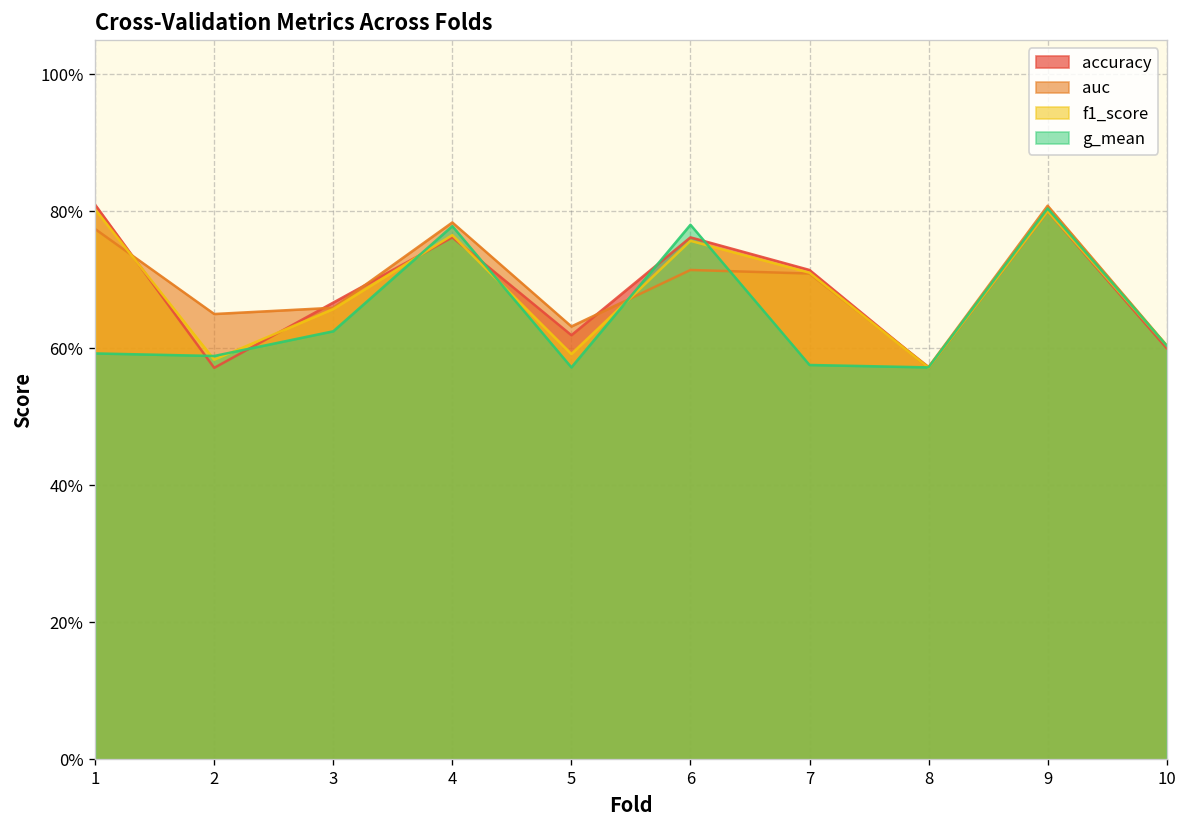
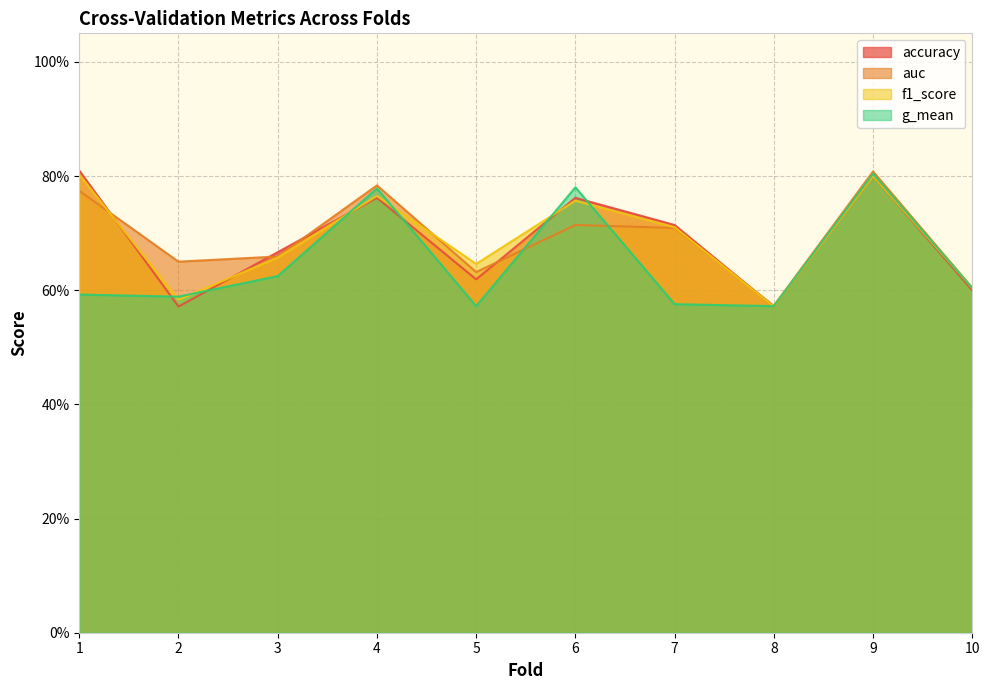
  {
    "f1_score": {
      "1": "80%",
      "2": "58%",
-     "5": "59%",
+     "5": "65%",
      "6": "76%"
    },
    "g_mean": {
      "1": "59%",
      "2": "59%",
      "3": "62%",
      "4": "78%",
      "5": "57%",
      "6": "78%",
      "7": "58%"
    }
  }
